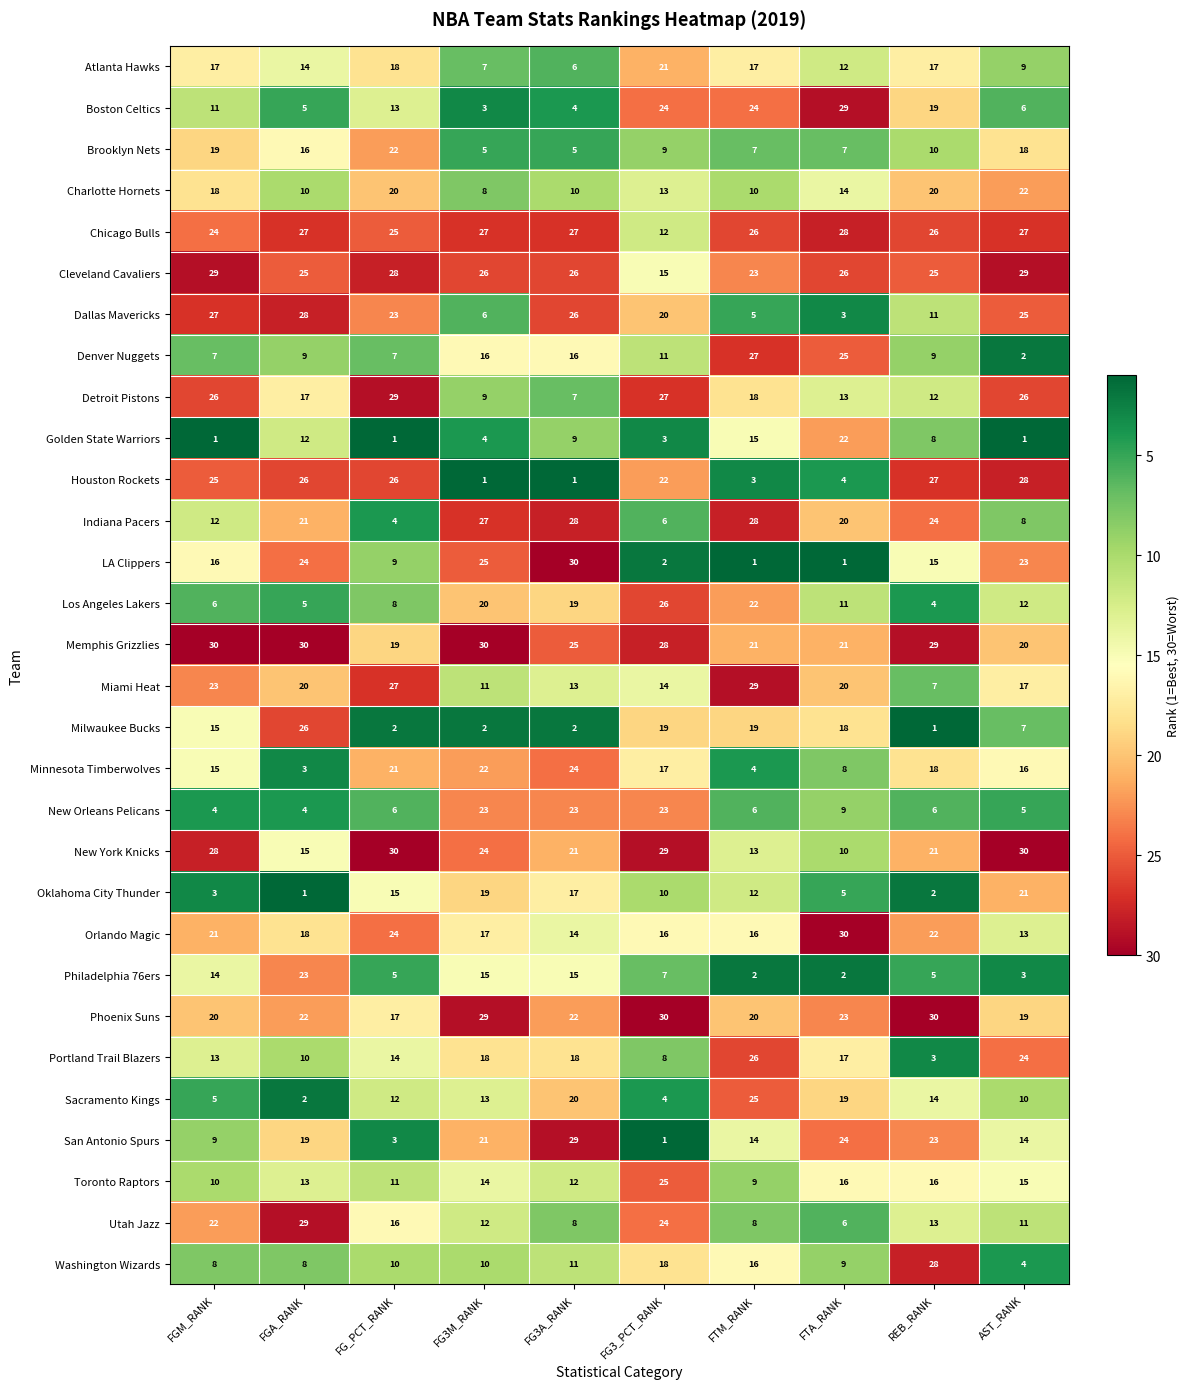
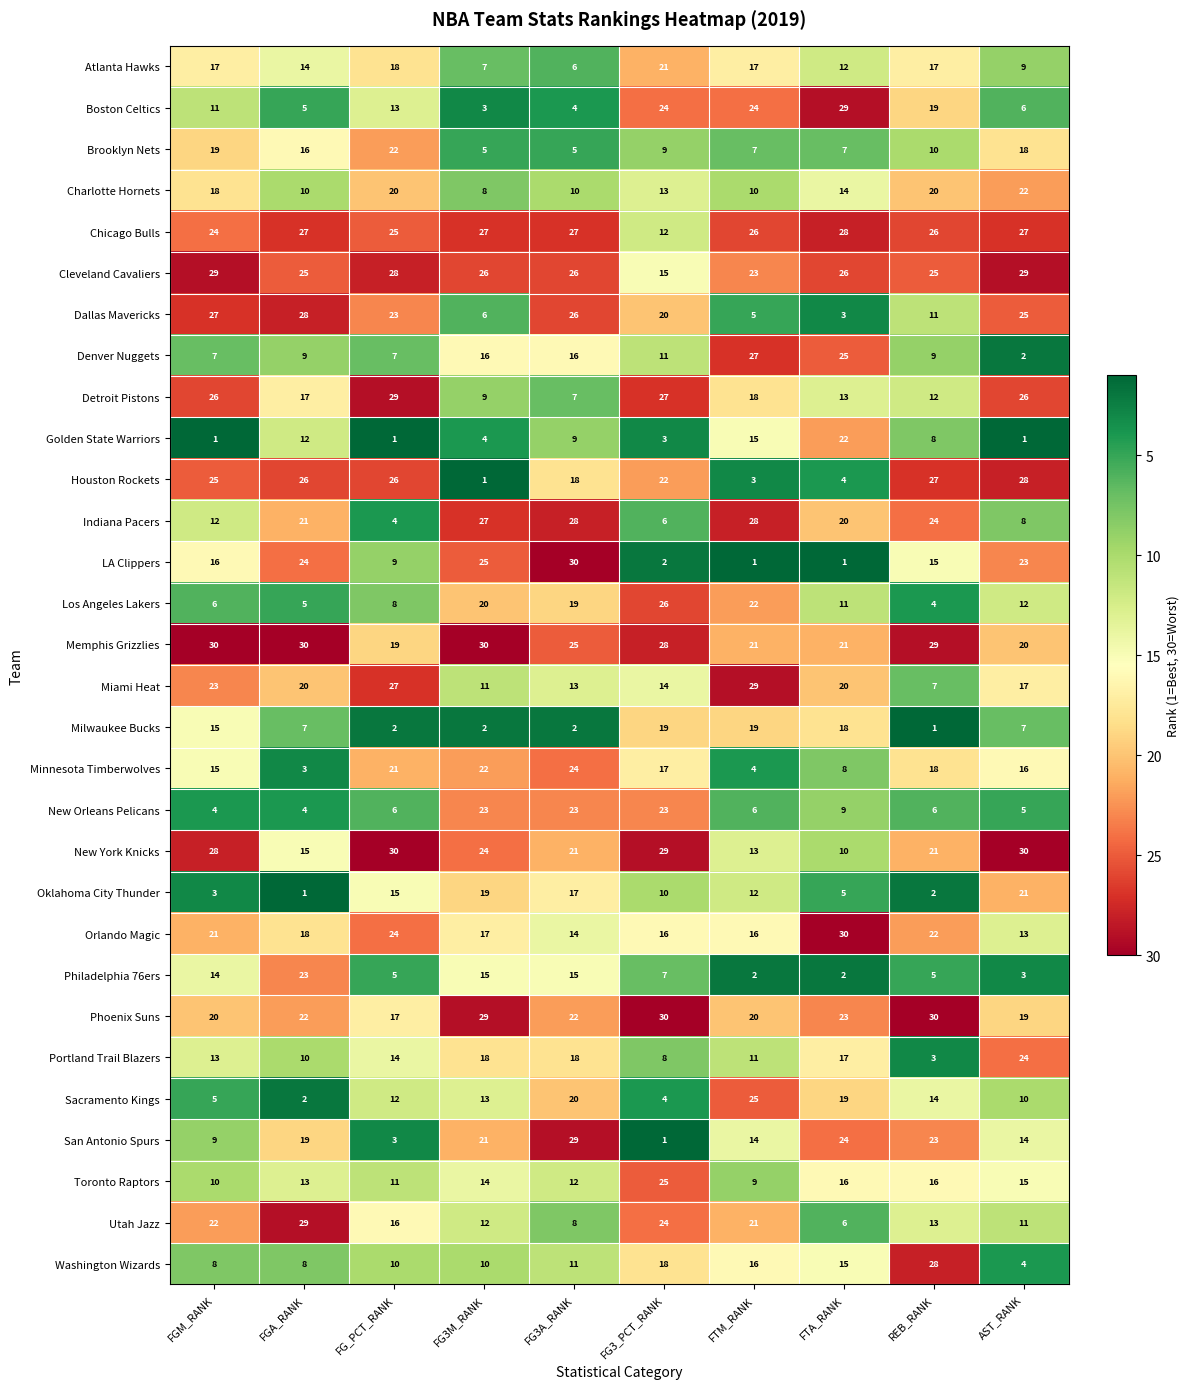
  {
    "Houston Rockets": {
      "FGM_RANK": 25,
      "FGA_RANK": 26,
      "FG_PCT_RANK": 26,
      "FG3M_RANK": 1,
-     "FG3A_RANK": 1,
+     "FG3A_RANK": 18,
      "FG3_PCT_RANK": 22,
      "FTM_RANK": 3,
      "FTA_RANK": 4,
      "REB_RANK": 27,
      "AST_RANK": 28
    },
    "Milwaukee Bucks": {
      "FGM_RANK": 15,
-     "FGA_RANK": 26,
+     "FGA_RANK": 7,
      "FG_PCT_RANK": 2,
      "FG3M_RANK": 2,
      "FG3A_RANK": 2,
      "FG3_PCT_RANK": 19,
      "FTM_RANK": 19,
      "FTA_RANK": 18,
      "REB_RANK": 1,
      "AST_RANK": 7
    },
    "Portland Trail Blazers": {
      "FGM_RANK": 13,
      "FGA_RANK": 10,
      "FG_PCT_RANK": 14,
      "FG3M_RANK": 18,
      "FG3A_RANK": 18,
      "FG3_PCT_RANK": 8,
-     "FTM_RANK": 26,
+     "FTM_RANK": 11,
      "FTA_RANK": 17,
      "REB_RANK": 3,
      "AST_RANK": 24
    },
    "Utah Jazz": {
      "FGM_RANK": 22,
      "FGA_RANK": 29,
      "FG_PCT_RANK": 16,
      "FG3M_RANK": 12,
      "FG3A_RANK": 8,
      "FG3_PCT_RANK": 24,
-     "FTM_RANK": 8,
+     "FTM_RANK": 21,
      "FTA_RANK": 6,
      "REB_RANK": 13,
      "AST_RANK": 11
    },
    "Washington Wizards": {
      "FGM_RANK": 8,
      "FGA_RANK": 8,
      "FG_PCT_RANK": 10,
      "FG3M_RANK": 10,
      "FG3A_RANK": 11,
      "FG3_PCT_RANK": 18,
      "FTM_RANK": 16,
-     "FTA_RANK": 9,
+     "FTA_RANK": 15,
      "REB_RANK": 28,
      "AST_RANK": 4
    }
  }
